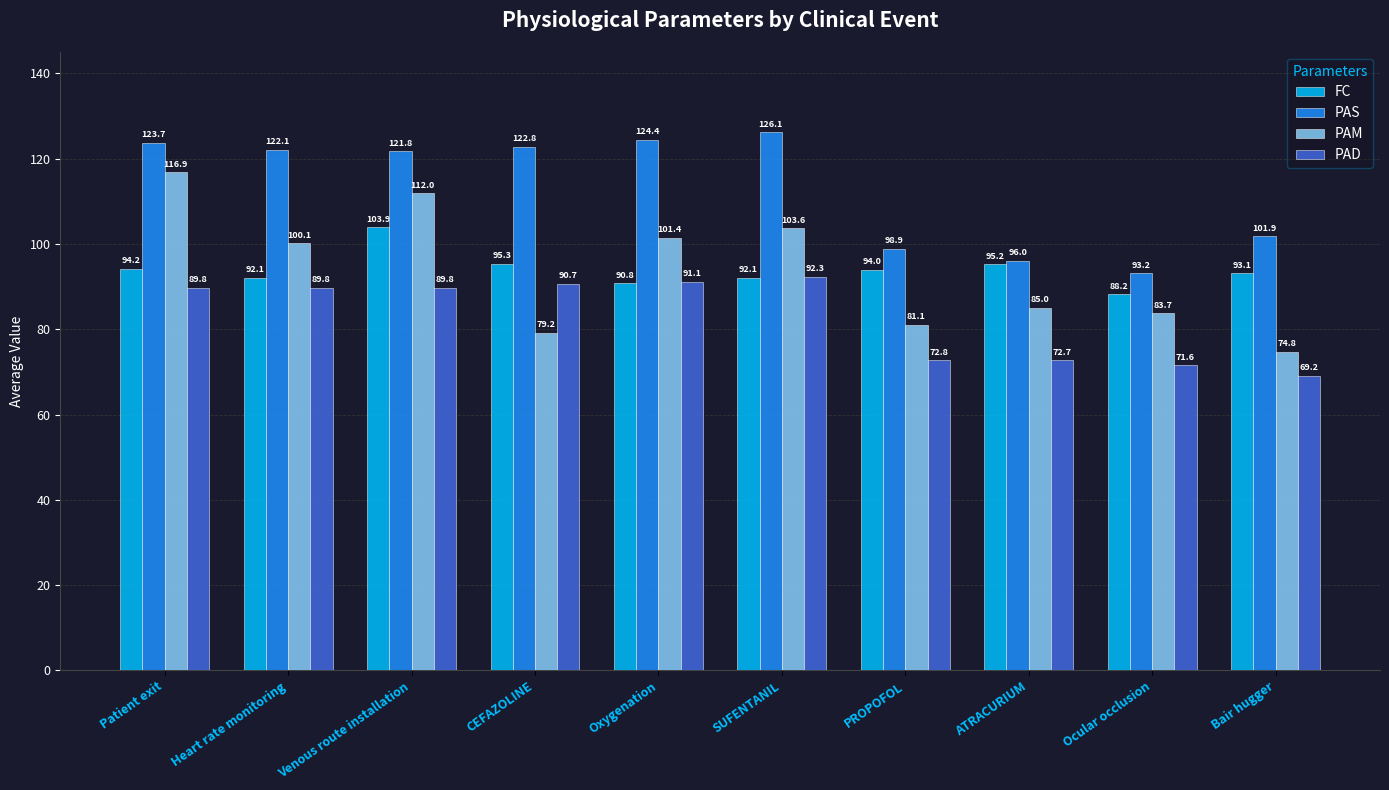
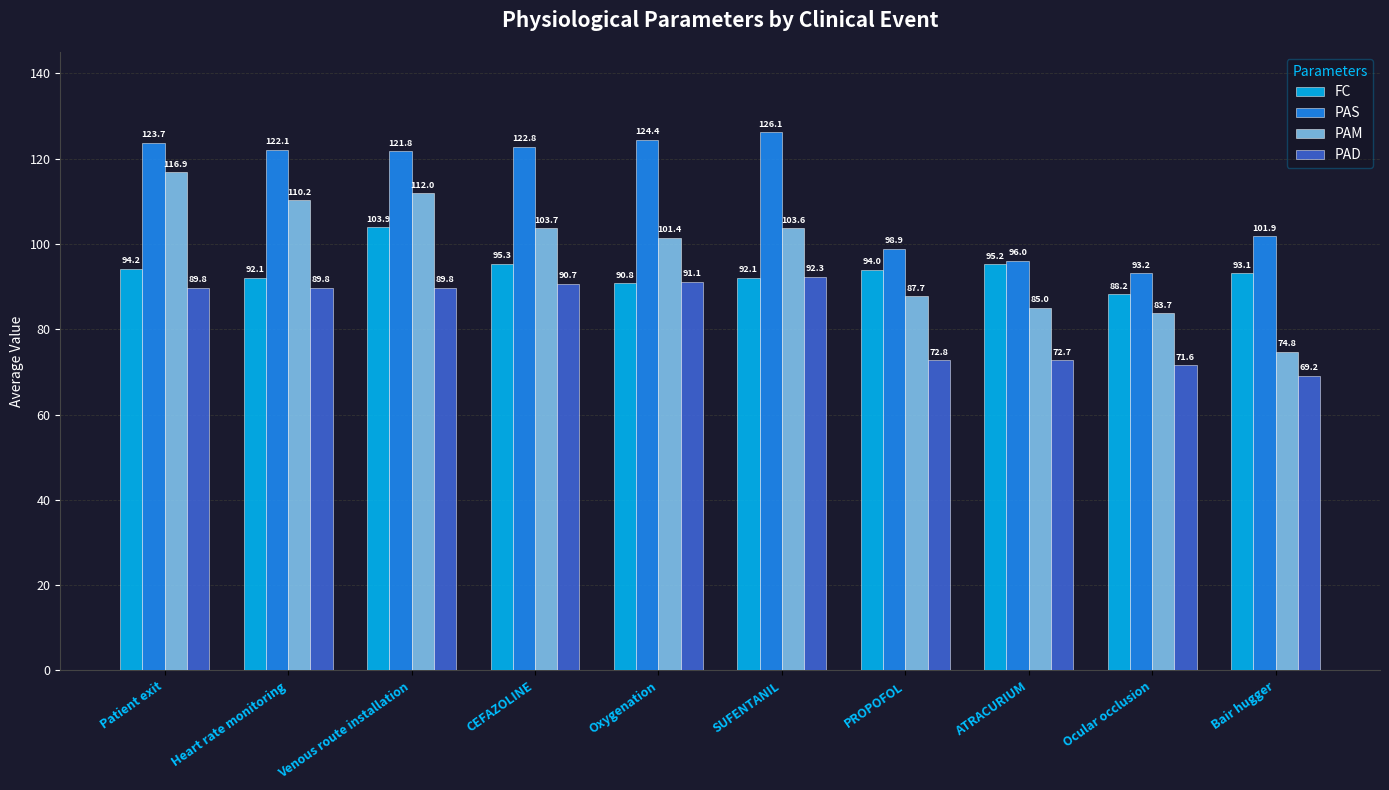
  {
    "PAM": {
      "Patient exit": 116.9,
-     "Heart rate monitoring": 100.1,
+     "Heart rate monitoring": 110.2,
      "Venous route installation": 112.0,
-     "CEFAZOLINE": 79.2,
+     "CEFAZOLINE": 103.7,
      "Oxygenation": 101.4,
      "SUFENTANIL": 103.6,
-     "PROPOFOL": 81.1,
+     "PROPOFOL": 87.7,
      "ATRACURIUM": 85.0,
      "Ocular occlusion": 83.7,
      "Bair hugger": 74.8
    },
    "PAD": {
      "Patient exit": 89.8,
      "Heart rate monitoring": 89.8,
      "Venous route installation": 89.8,
      "CEFAZOLINE": 90.7,
      "Oxygenation": 91.1,
      "SUFENTANIL": 92.3,
      "PROPOFOL": 72.8,
      "ATRACURIUM": 72.7,
      "Ocular occlusion": 71.6,
      "Bair hugger": 69.2
    }
  }
